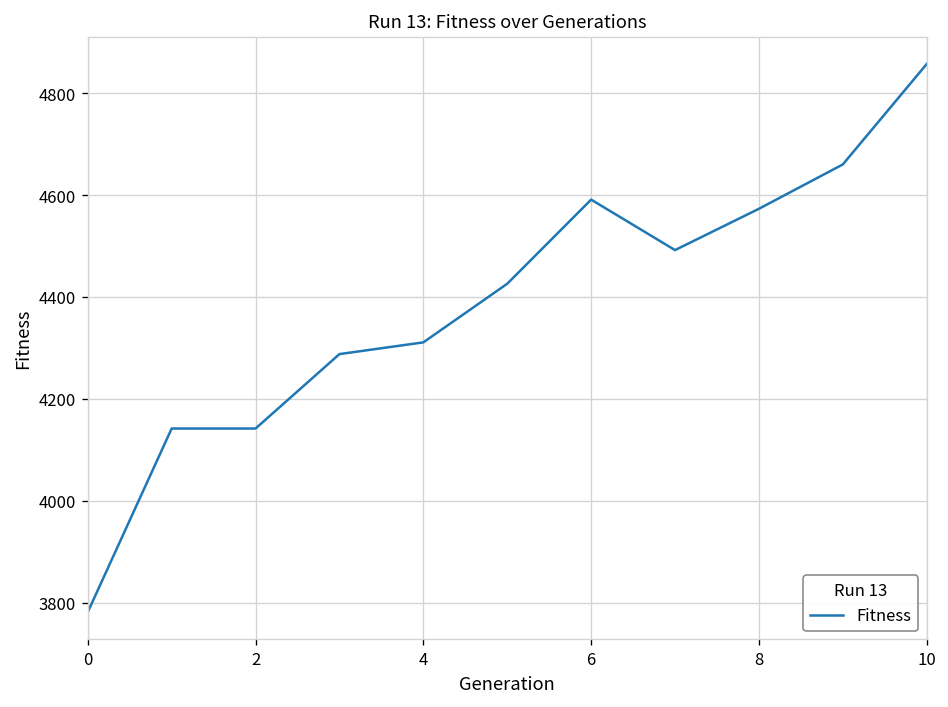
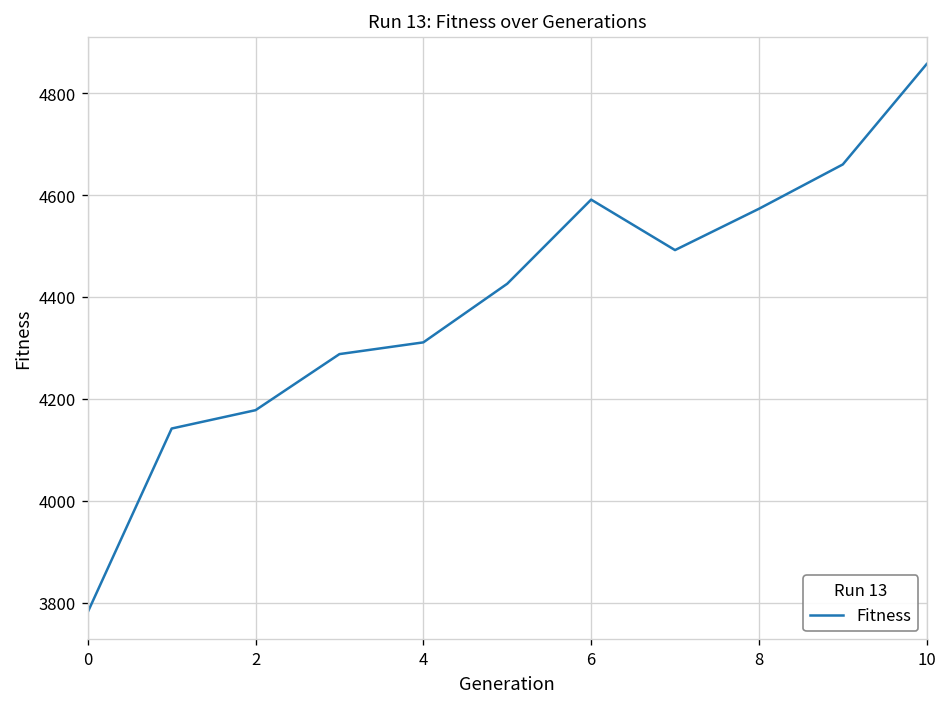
  {
    "0": 3780,
-   "2": 4140,
+   "2": 4180,
    "4": 4310,
    "6": 4590,
    "8": 4570,
    "10": 4860
  }
